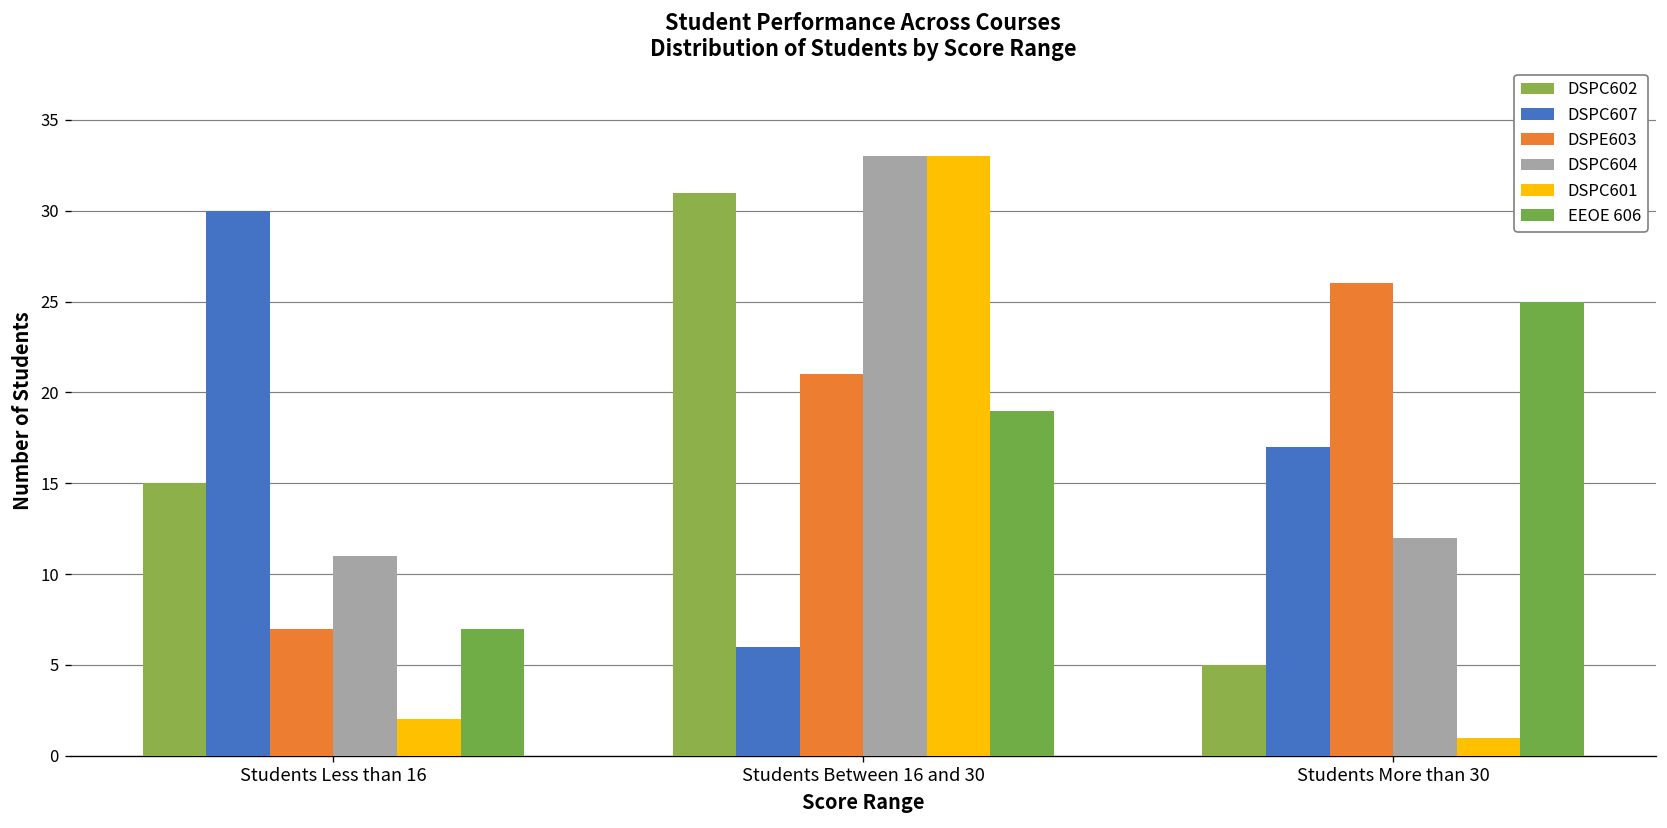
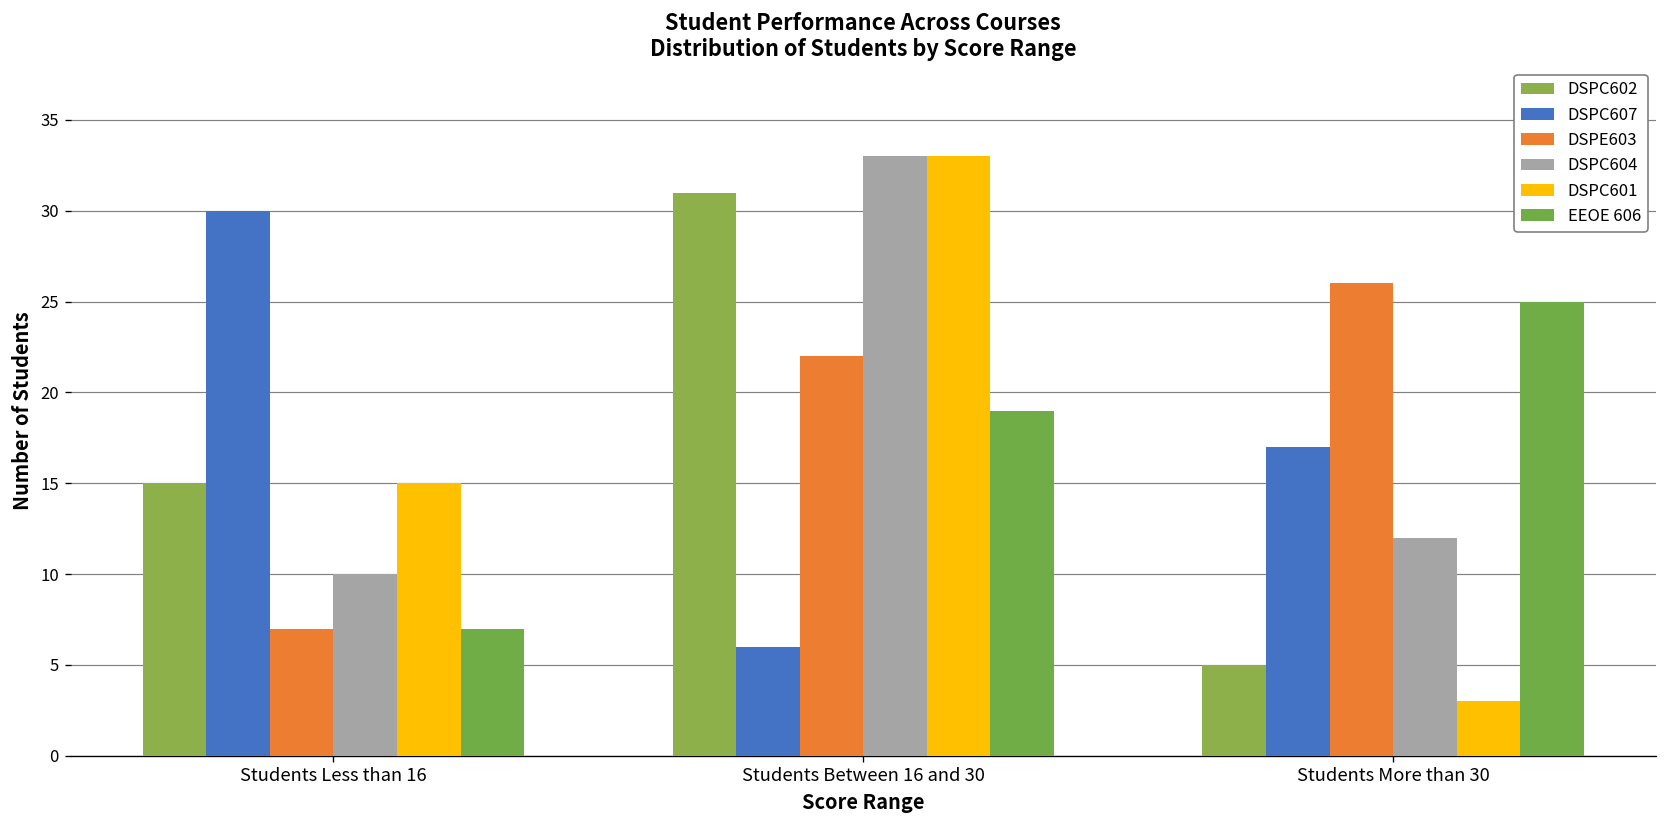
  {
    "DSPC607": {
      "Students Less than 16": 30,
      "Students Between 16 and 30": 6,
      "Students More than 30": 17
    },
    "DSPE603": {
      "Students Less than 16": 7,
-     "Students Between 16 and 30": 21,
+     "Students Between 16 and 30": 22,
      "Students More than 30": 26
    },
    "DSPC604": {
-     "Students Less than 16": 11,
+     "Students Less than 16": 10,
      "Students Between 16 and 30": 33,
      "Students More than 30": 12
    },
    "DSPC601": {
-     "Students Less than 16": 2,
+     "Students Less than 16": 15,
      "Students Between 16 and 30": 33,
-     "Students More than 30": 1
+     "Students More than 30": 3
    }
  }
